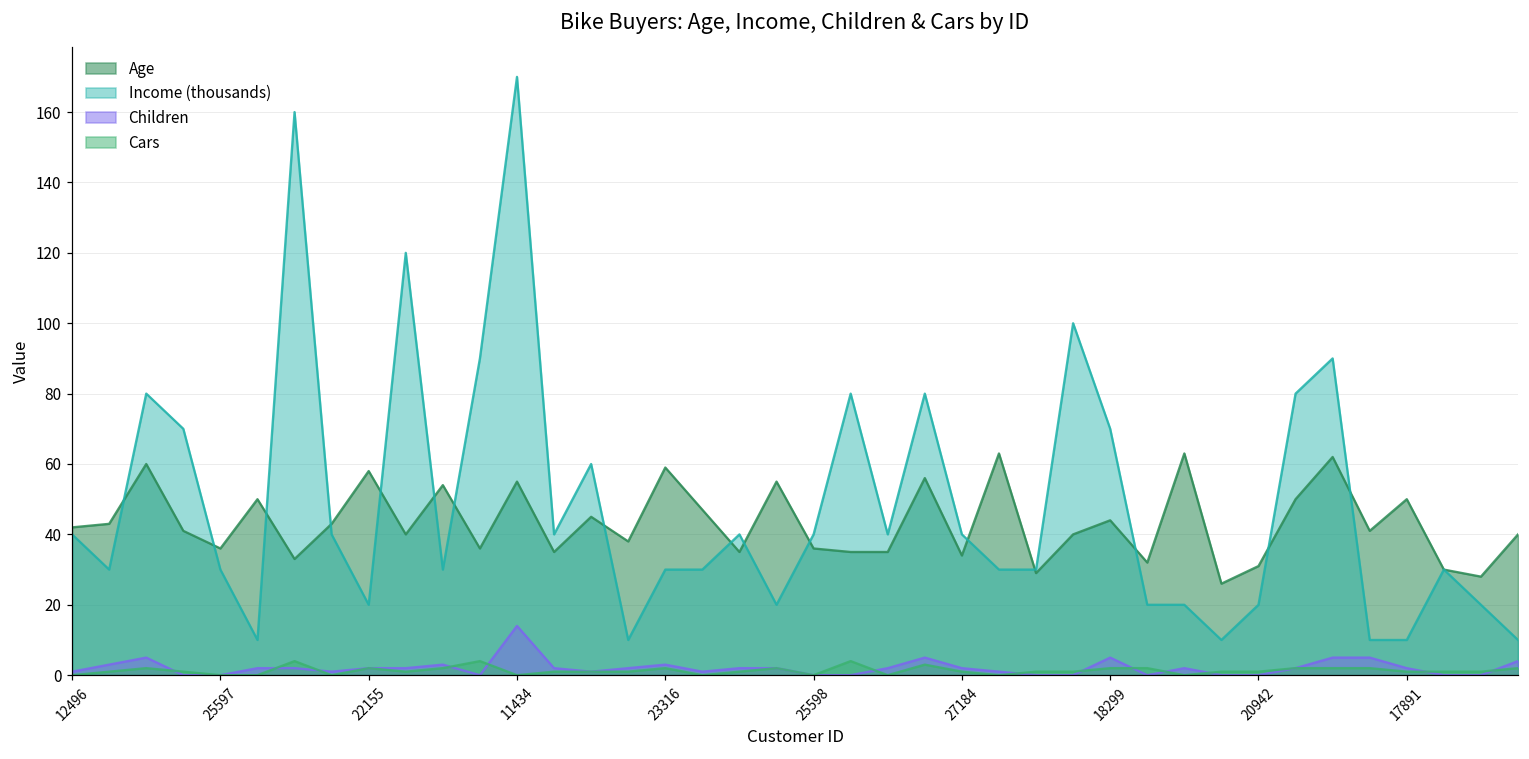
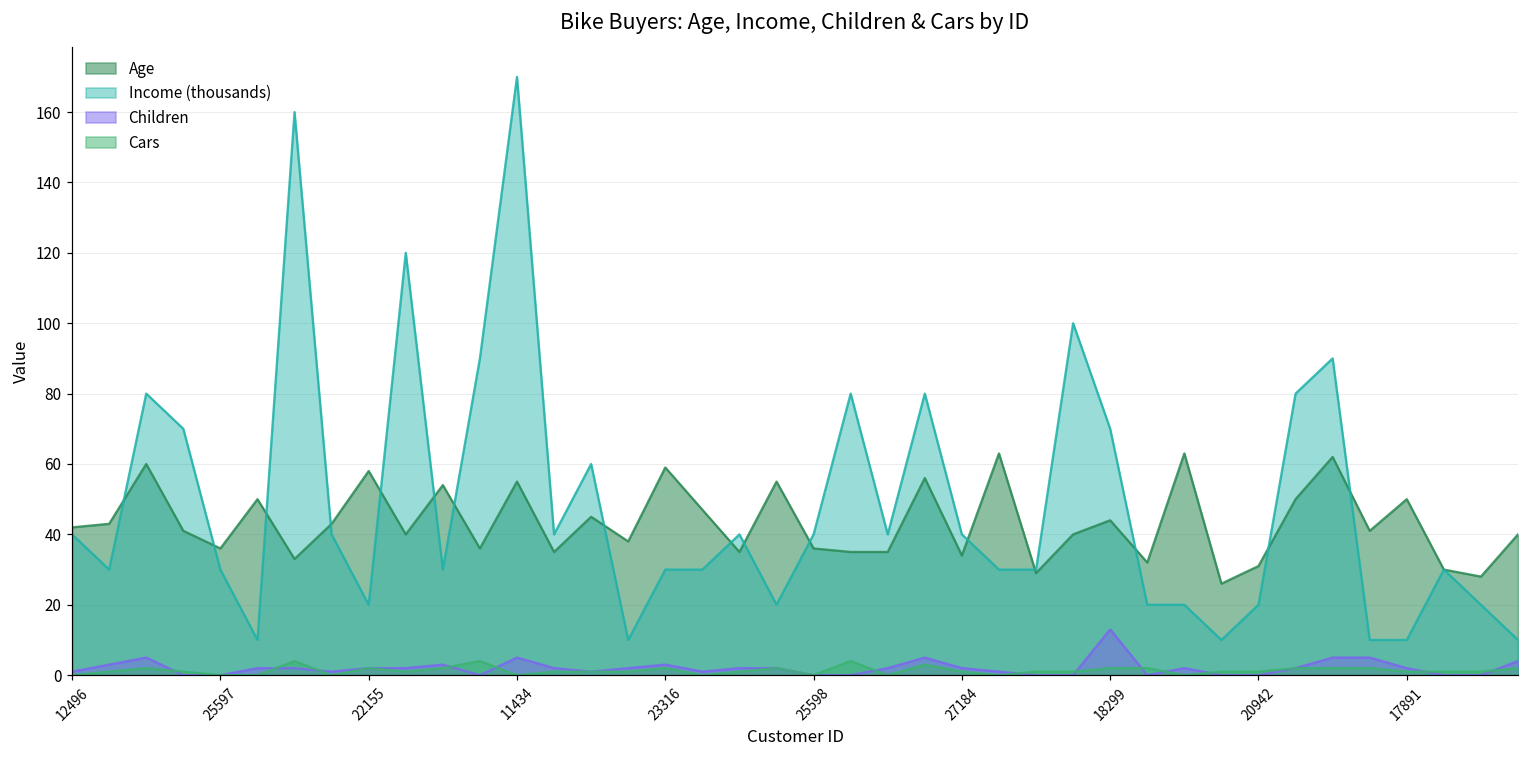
  {
    "Children": {
      "12496": 1,
-     "11434": 14,
+     "11434": 5,
      "23316": 3,
      "27184": 2,
-     "18299": 5,
+     "18299": 13,
      "20942": 0,
      "17891": 2
    }
  }
